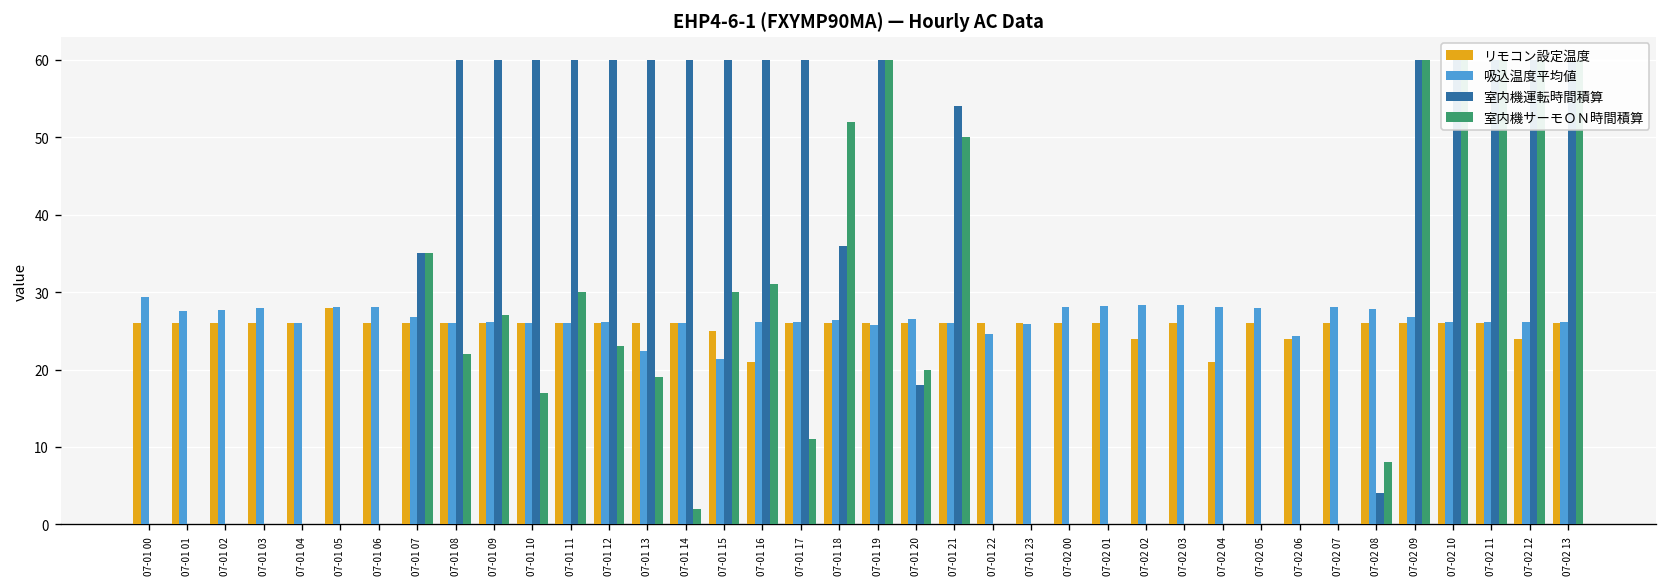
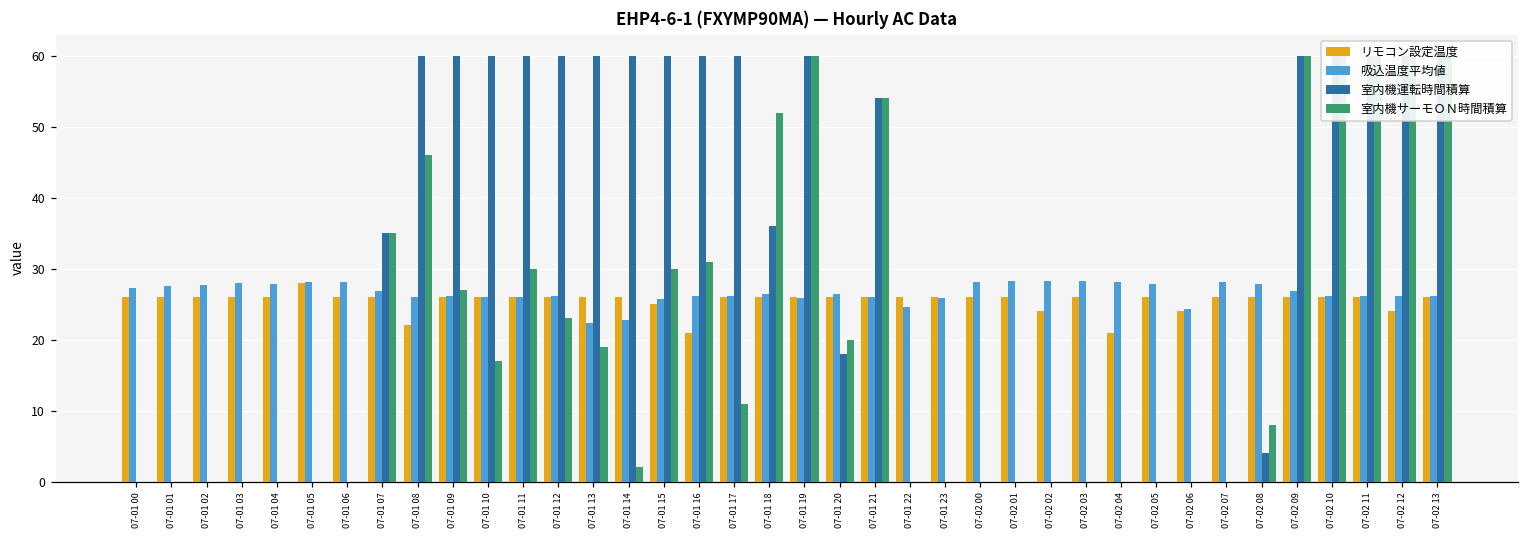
  {
    "リモコン設定温度": {
      "07-01 00": 26,
      "07-01 01": 26,
      "07-01 02": 26,
      "07-01 03": 26,
      "07-01 04": 26,
      "07-01 05": 28,
      "07-01 06": 26,
      "07-01 07": 26,
-     "07-01 08": 26,
+     "07-01 08": 22,
      "07-01 09": 26,
      "07-01 10": 26,
      "07-01 11": 26,
      "07-01 12": 26,
      "07-01 13": 26,
      "07-01 14": 26,
      "07-01 15": 25,
      "07-01 16": 21,
      "07-01 17": 26,
      "07-01 18": 26,
      "07-01 19": 26,
      "07-01 20": 26,
      "07-01 21": 26,
      "07-01 22": 26,
      "07-01 23": 26,
      "07-02 00": 26,
      "07-02 01": 26,
      "07-02 02": 24,
      "07-02 03": 26,
      "07-02 04": 21,
      "07-02 05": 26,
      "07-02 06": 24,
      "07-02 07": 26,
      "07-02 08": 26,
      "07-02 09": 26,
      "07-02 10": 26,
      "07-02 11": 26,
      "07-02 12": 24,
      "07-02 13": 26
    },
    "吸込温度平均値": {
-     "07-01 00": 29,
+     "07-01 00": 27,
      "07-01 01": 28,
      "07-01 02": 28,
      "07-01 03": 28,
-     "07-01 04": 26,
+     "07-01 04": 28,
      "07-01 05": 28,
      "07-01 06": 28,
      "07-01 07": 27,
      "07-01 08": 26,
      "07-01 09": 26,
      "07-01 10": 26,
      "07-01 11": 26,
      "07-01 12": 26,
      "07-01 13": 22,
-     "07-01 14": 26,
-     "07-01 15": 21,
+     "07-01 14": 23,
+     "07-01 15": 26,
      "07-01 16": 26,
      "07-01 17": 26,
      "07-01 18": 26,
      "07-01 19": 26,
      "07-01 20": 27,
      "07-01 21": 26,
      "07-01 22": 25,
      "07-01 23": 26,
      "07-02 00": 28,
      "07-02 01": 28,
      "07-02 02": 28,
      "07-02 03": 28,
      "07-02 04": 28,
      "07-02 05": 28,
      "07-02 06": 24,
      "07-02 07": 28,
      "07-02 08": 28,
      "07-02 09": 27,
      "07-02 10": 26,
      "07-02 11": 26,
      "07-02 12": 26,
      "07-02 13": 26
    },
    "室内機運転時間積算": {
      "07-01 00": 0,
      "07-01 01": 0,
      "07-01 02": 0,
      "07-01 03": 0,
      "07-01 04": 0,
      "07-01 05": 0,
      "07-01 06": 0,
      "07-01 07": 35,
      "07-01 08": 60,
      "07-01 09": 60,
      "07-01 10": 60,
      "07-01 11": 60,
      "07-01 12": 60,
      "07-01 13": 60,
      "07-01 14": 60,
      "07-01 15": 60,
      "07-01 16": 60,
      "07-01 17": 60,
      "07-01 18": 36,
      "07-01 19": 60,
      "07-01 20": 18,
      "07-01 21": 54,
      "07-01 22": 0,
      "07-01 23": 0,
      "07-02 00": 0,
      "07-02 01": 0,
      "07-02 02": 0,
      "07-02 03": 0,
      "07-02 04": 0,
      "07-02 05": 0,
      "07-02 06": 0,
      "07-02 07": 0,
      "07-02 08": 4,
      "07-02 09": 60
    },
    "室内機サーモＯＮ時間積算": {
      "07-01 00": 0,
      "07-01 01": 0,
      "07-01 02": 0,
      "07-01 03": 0,
      "07-01 04": 0,
      "07-01 05": 0,
      "07-01 06": 0,
      "07-01 07": 35,
-     "07-01 08": 22,
+     "07-01 08": 46,
      "07-01 09": 27,
      "07-01 10": 17,
      "07-01 11": 30,
      "07-01 12": 23,
      "07-01 13": 19,
      "07-01 14": 2,
      "07-01 15": 30,
      "07-01 16": 31,
      "07-01 17": 11,
      "07-01 18": 52,
      "07-01 19": 60,
      "07-01 20": 20,
-     "07-01 21": 50,
+     "07-01 21": 54,
      "07-01 22": 0,
      "07-01 23": 0,
      "07-02 00": 0,
      "07-02 01": 0,
      "07-02 02": 0,
      "07-02 03": 0,
      "07-02 04": 0,
      "07-02 05": 0,
      "07-02 06": 0,
      "07-02 07": 0,
      "07-02 08": 8,
      "07-02 09": 60
    }
  }
